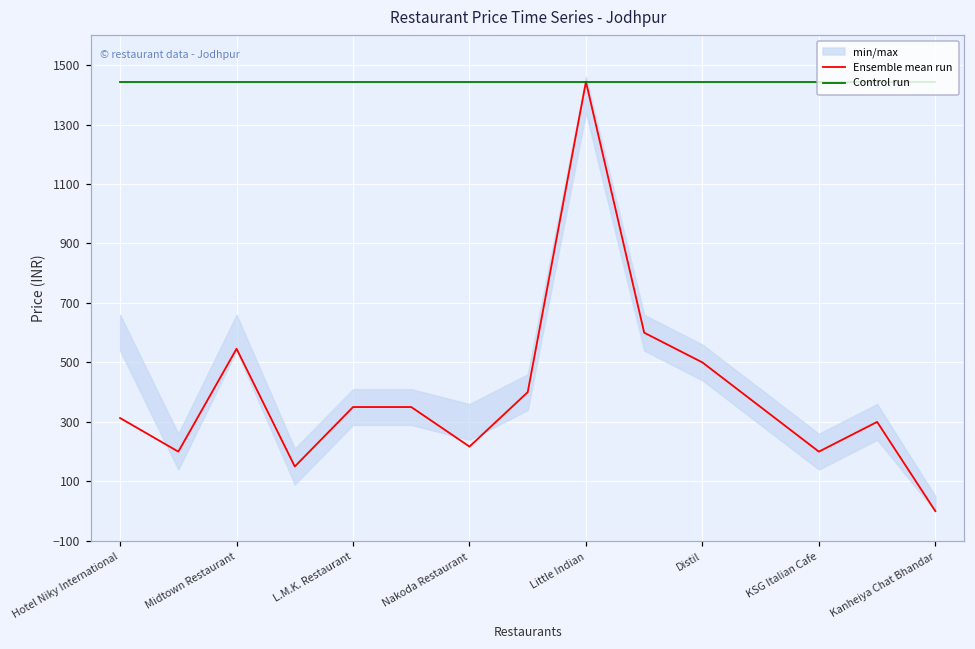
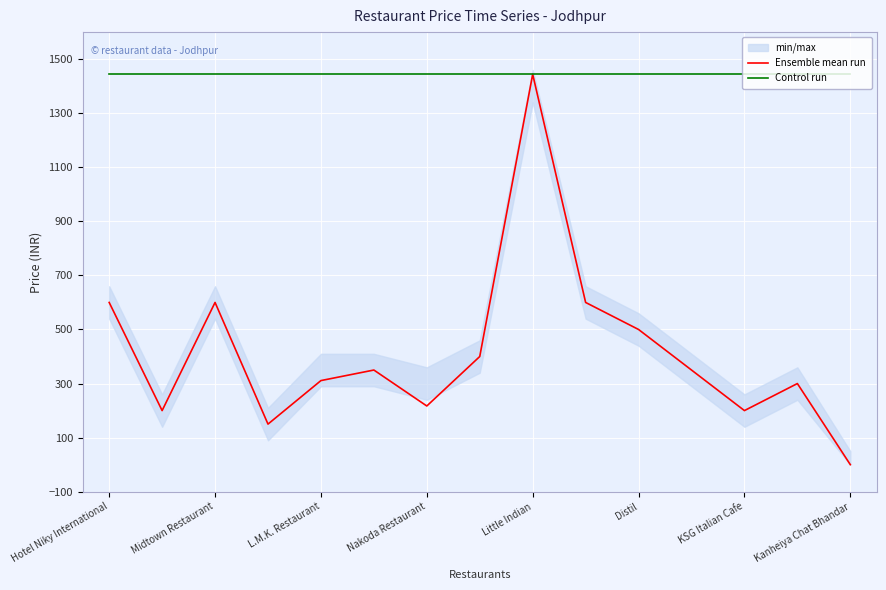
  {
    "Ensemble mean run": {
-     "Hotel Niky International": 310,
-     "Midtown Restaurant": 550,
-     "L.M.K. Restaurant": 350,
+     "Hotel Niky International": 600,
+     "Midtown Restaurant": 600,
+     "L.M.K. Restaurant": 310,
      "Nakoda Restaurant": 220,
      "Distil": 500,
      "KSG Italian Cafe": 200,
      "Kanheiya Chat Bhandar": 0
    },
    "Control run": {
      "Hotel Niky International": 1440,
      "Midtown Restaurant": 1440,
      "L.M.K. Restaurant": 1440,
      "Nakoda Restaurant": 1440,
      "Distil": 1440
    }
  }
